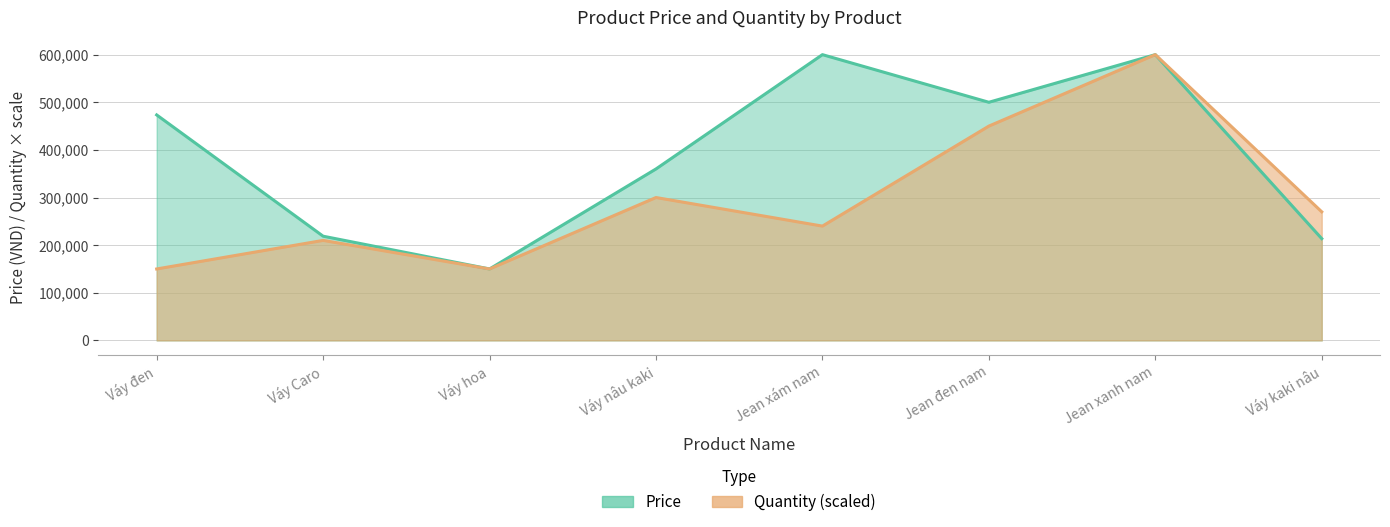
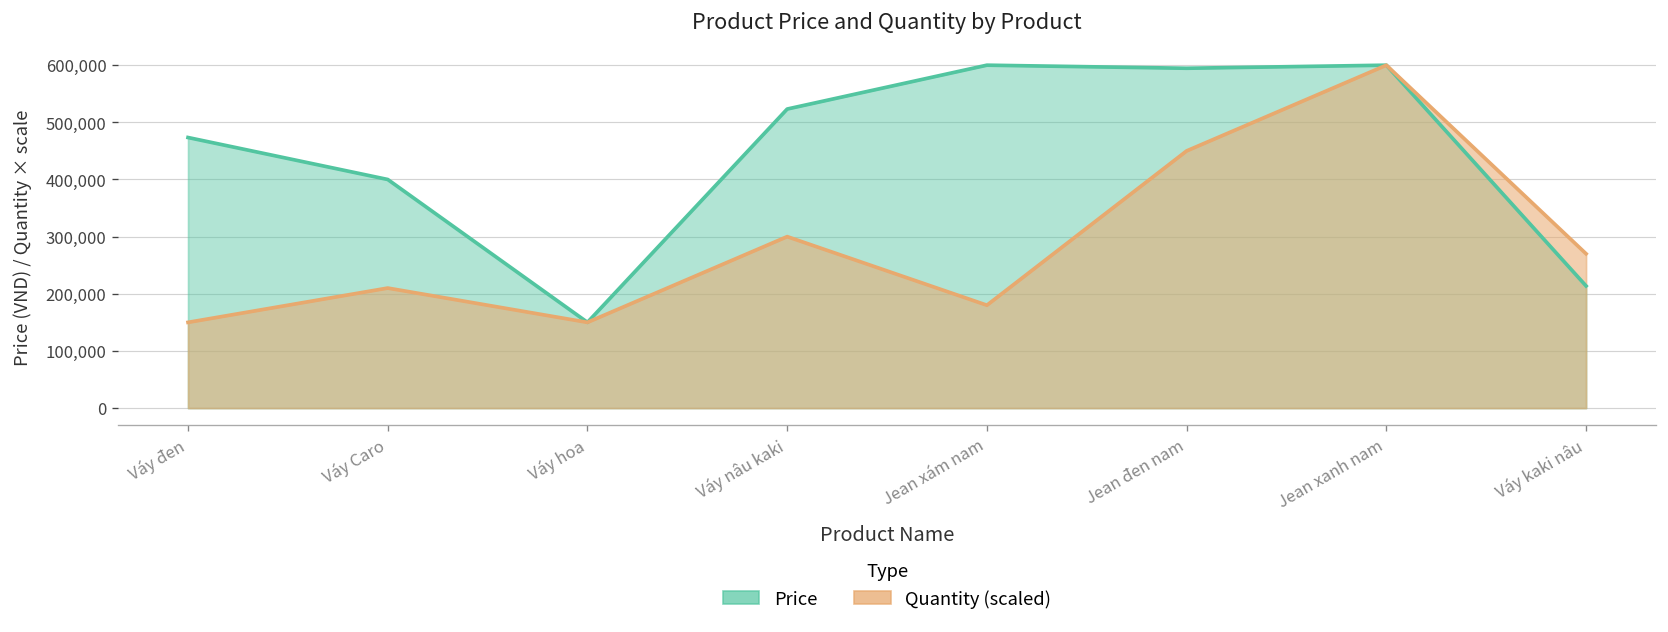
  {
    "Price": {
      "Váy đen": "470,000",
-     "Váy Caro": "220,000",
-     "Váy nâu kaki": "360,000",
+     "Váy Caro": "400,000",
+     "Váy nâu kaki": "520,000",
      "Jean xám nam": "600,000",
-     "Jean đen nam": "500,000",
+     "Jean đen nam": "590,000",
      "Váy kaki nâu": "210,000"
    },
    "Quantity (scaled)": {
      "Váy đen": "150,000",
      "Váy Caro": "210,000",
      "Váy nâu kaki": "300,000",
-     "Jean xám nam": "240,000",
+     "Jean xám nam": "180,000",
      "Jean đen nam": "450,000",
      "Váy kaki nâu": "270,000"
    }
  }
